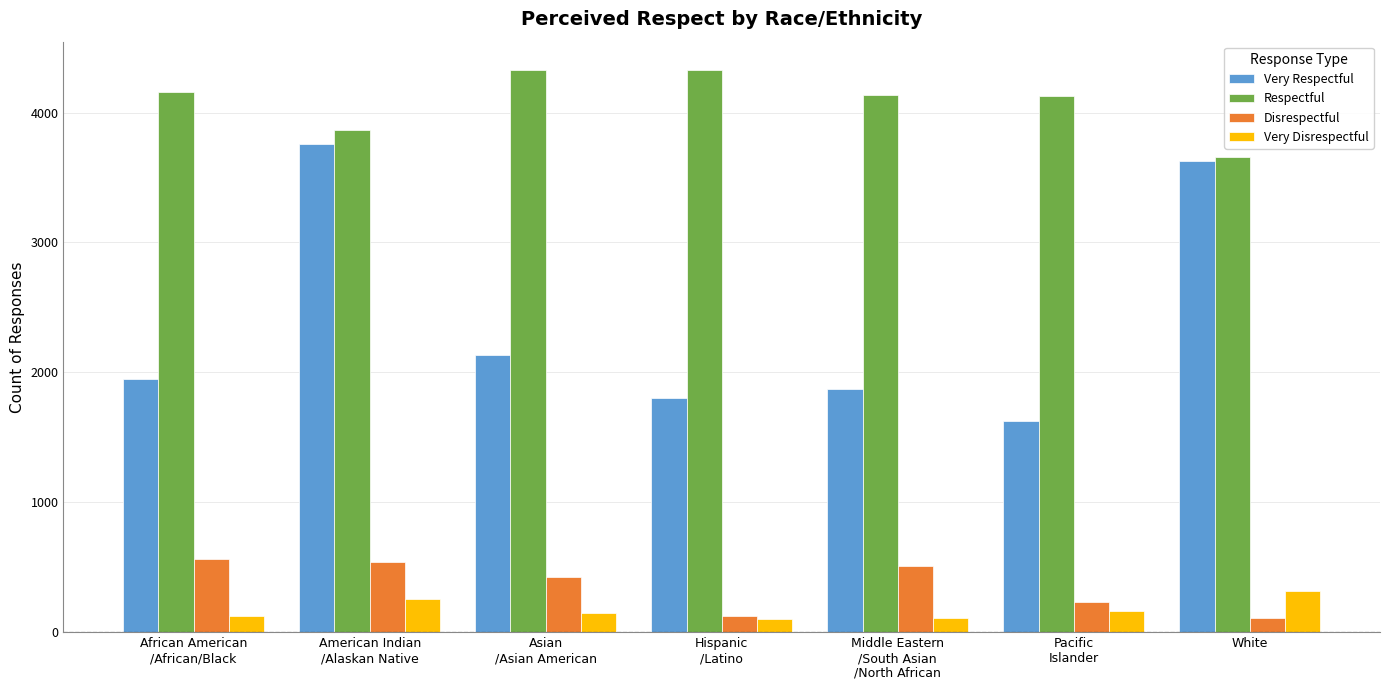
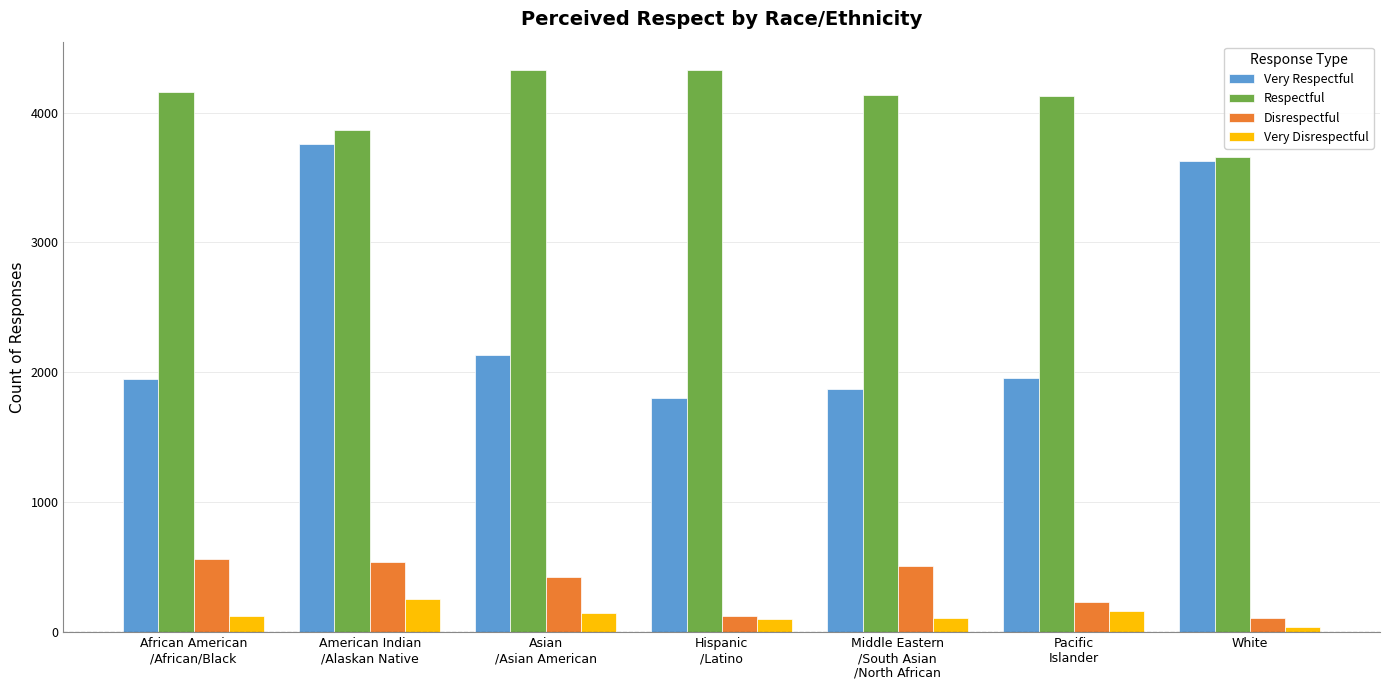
  {
    "Very Respectful": {
      "African American /African/Black": 1950,
      "American Indian /Alaskan Native": 3760,
      "Asian /Asian American": 2130,
      "Hispanic /Latino": 1800,
      "Middle Eastern /South Asian /North African": 1870,
-     "Pacific Islander": 1620,
+     "Pacific Islander": 1960,
      "White": 3620
    },
    "Respectful": {
      "African American /African/Black": 4160,
      "American Indian /Alaskan Native": 3860,
      "Asian /Asian American": 4330,
      "Hispanic /Latino": 4320,
      "Middle Eastern /South Asian /North African": 4140,
      "Pacific Islander": 4130,
      "White": 3650
    },
    "Disrespectful": {
      "African American /African/Black": 560,
      "American Indian /Alaskan Native": 540,
      "Asian /Asian American": 420,
      "Hispanic /Latino": 130,
      "Middle Eastern /South Asian /North African": 510,
      "Pacific Islander": 240,
      "White": 110
    },
    "Very Disrespectful": {
      "African American /African/Black": 120,
      "American Indian /Alaskan Native": 260,
      "Asian /Asian American": 150,
      "Hispanic /Latino": 100,
      "Middle Eastern /South Asian /North African": 110,
      "Pacific Islander": 160,
-     "White": 320
+     "White": 40
    }
  }
